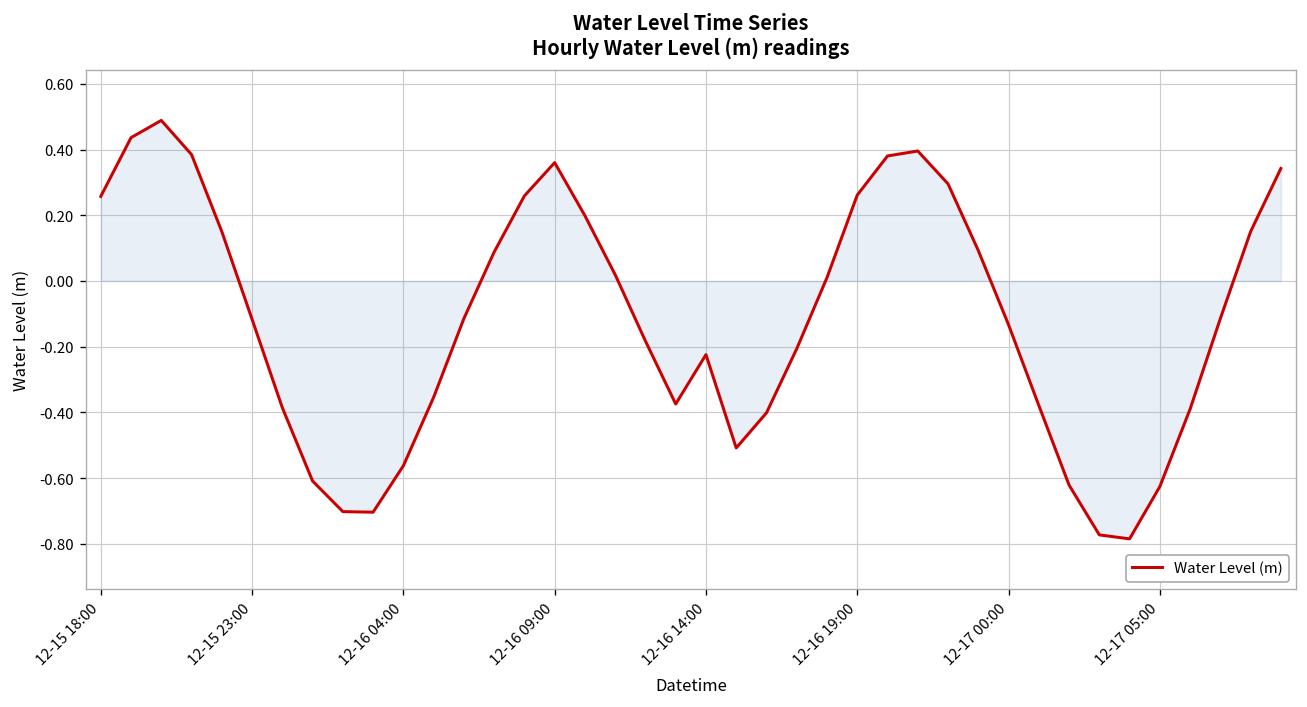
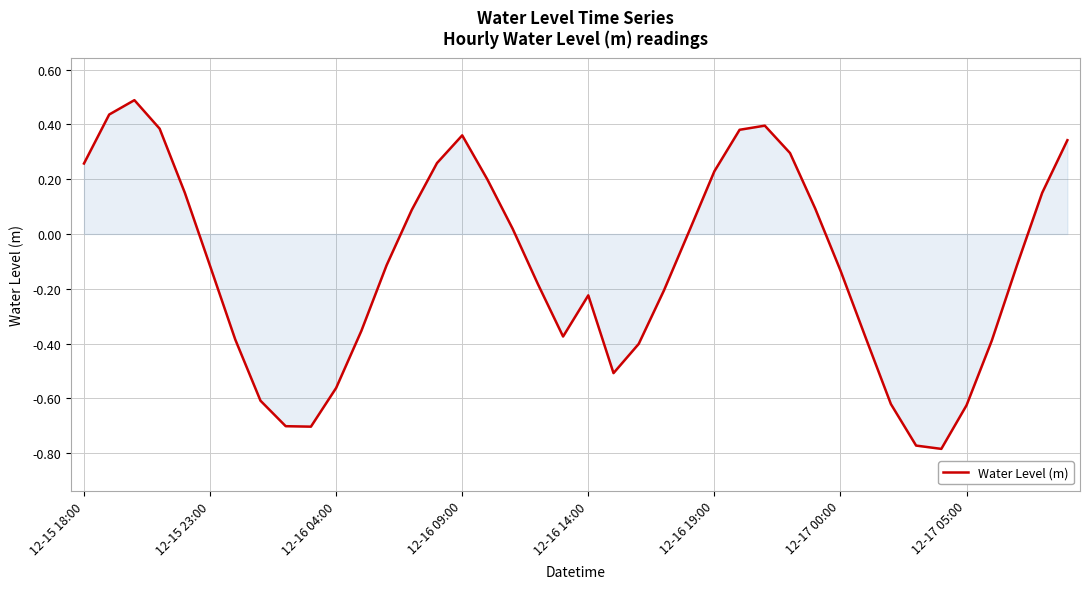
  {
    "Water Level (m)": {
      "12-15 23:00": -0.12,
      "12-16 04:00": -0.56,
      "12-16 14:00": -0.22,
-     "12-16 19:00": 0.26,
+     "12-16 19:00": 0.23,
      "12-17 00:00": -0.13,
      "12-17 05:00": -0.63
    }
  }
